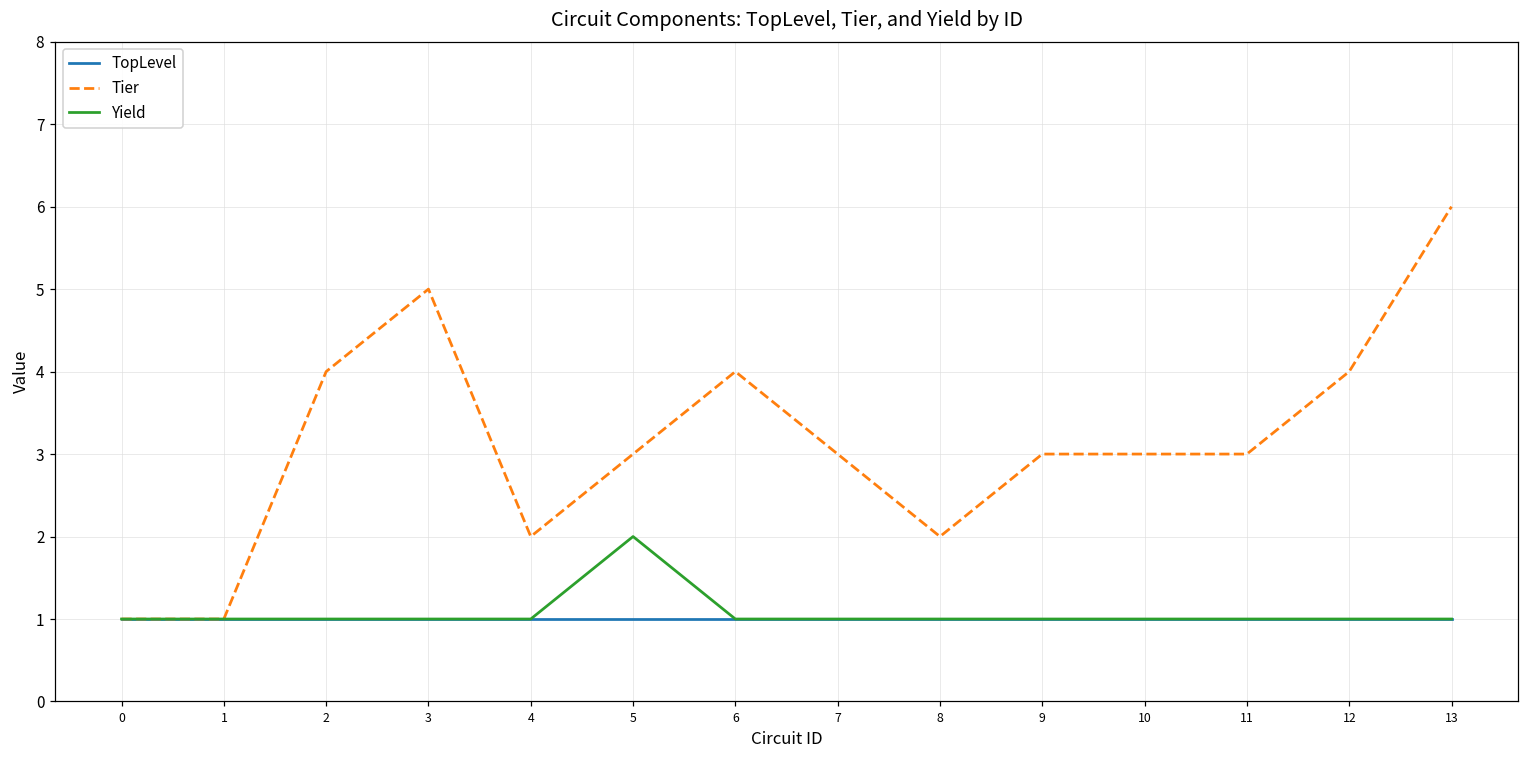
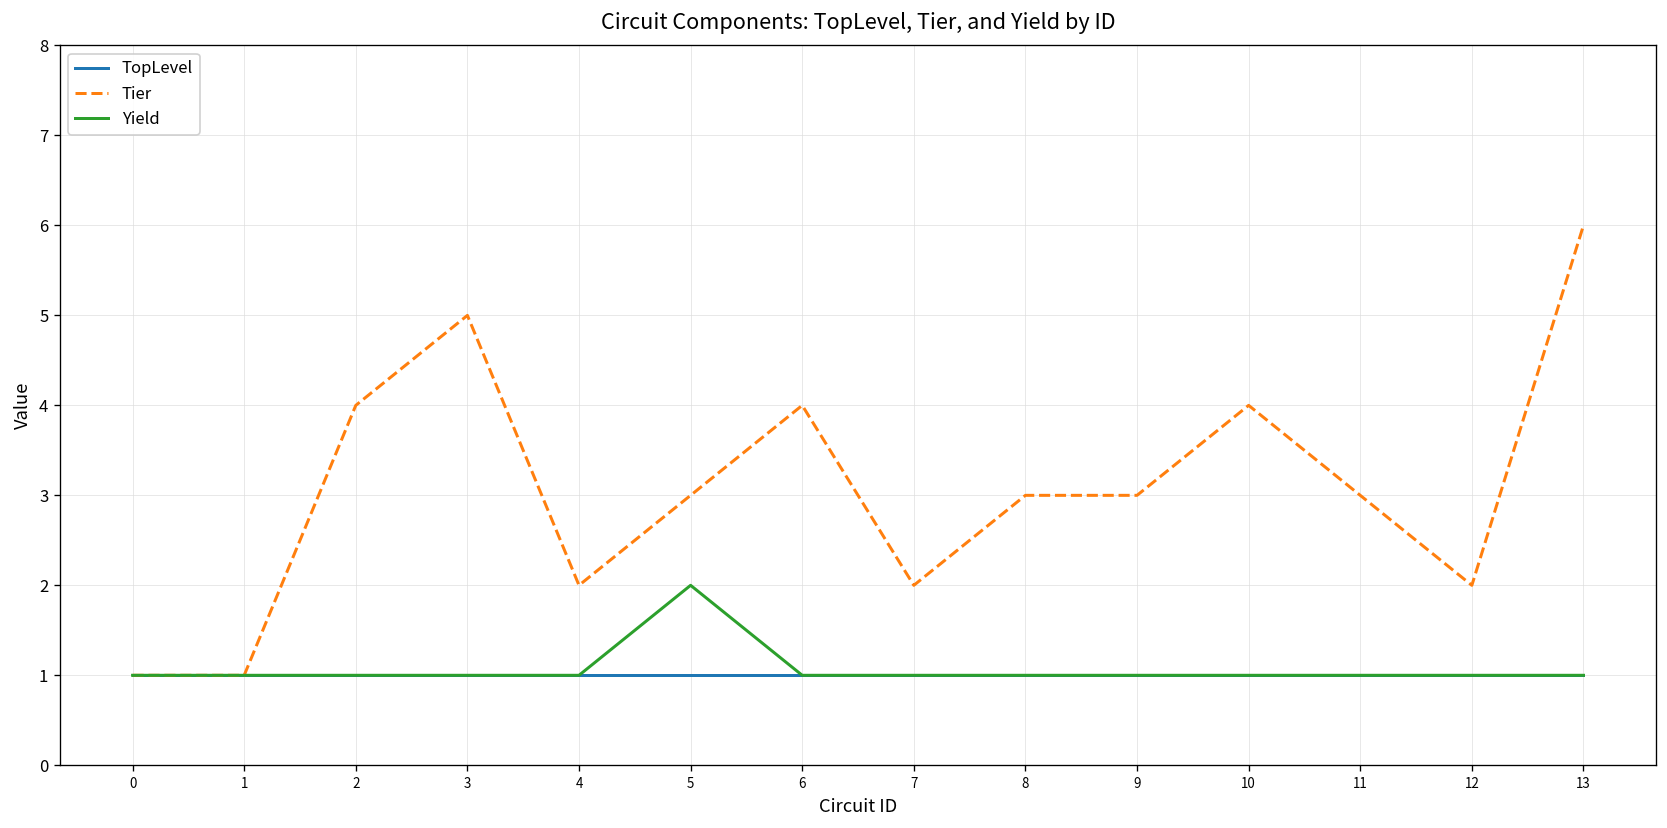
  {
    "TopLevel": {
      "5": 1
    },
    "Tier": {
      "2": 4,
      "3": 5,
      "4": 2,
      "5": 3,
      "6": 4,
-     "7": 3,
-     "8": 2,
+     "7": 2,
+     "8": 3,
      "9": 3,
-     "10": 3,
+     "10": 4,
      "11": 3,
-     "12": 4,
+     "12": 2,
      "13": 6
    },
    "Yield": {
      "5": 2
    }
  }
